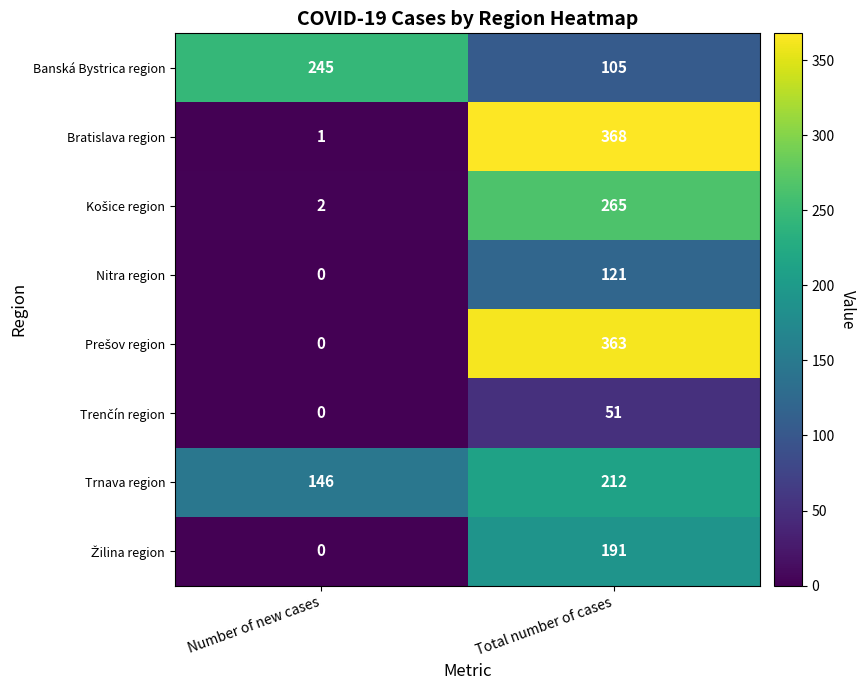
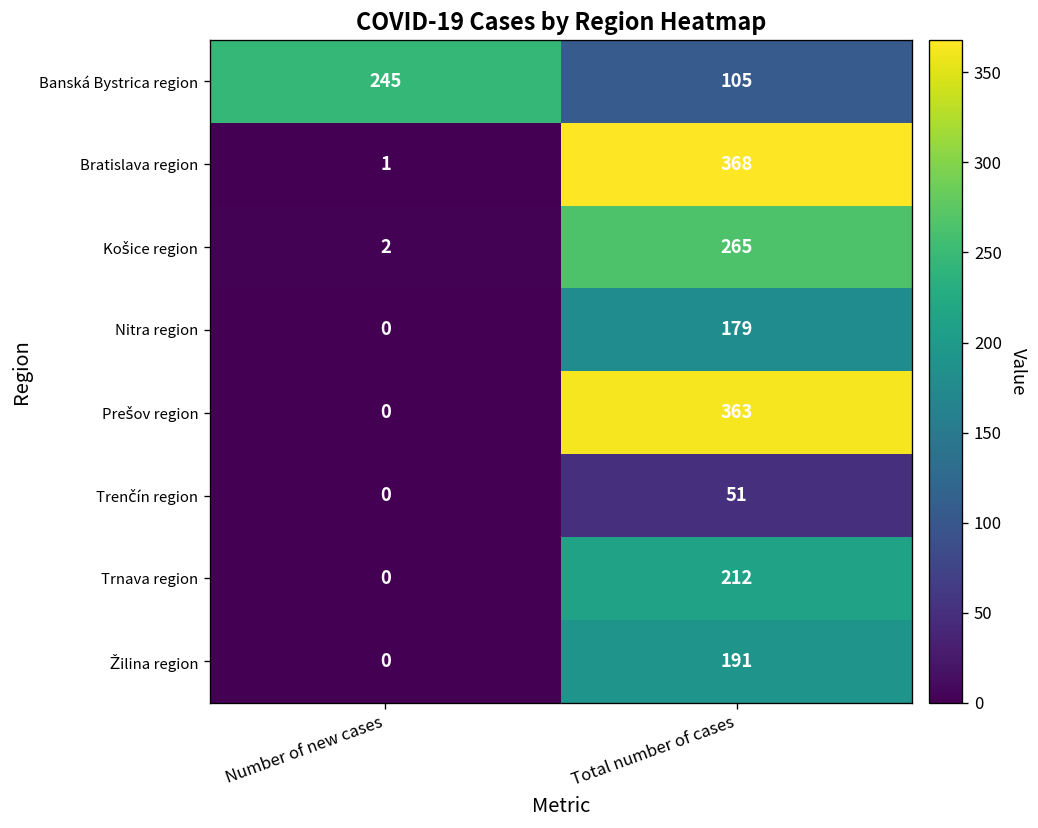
  {
    "Banská Bystrica region": {
      "Number of new cases": 245,
      "Total number of cases": 105
    },
    "Bratislava region": {
      "Number of new cases": 1,
      "Total number of cases": 368
    },
    "Košice region": {
      "Number of new cases": 2,
      "Total number of cases": 265
    },
    "Nitra region": {
      "Number of new cases": 0,
-     "Total number of cases": 121
+     "Total number of cases": 179
    },
    "Prešov region": {
      "Number of new cases": 0,
      "Total number of cases": 363
    },
    "Trenčín region": {
      "Number of new cases": 0,
      "Total number of cases": 51
    },
    "Trnava region": {
-     "Number of new cases": 146,
+     "Number of new cases": 0,
      "Total number of cases": 212
    },
    "Žilina region": {
      "Number of new cases": 0,
      "Total number of cases": 191
    }
  }
